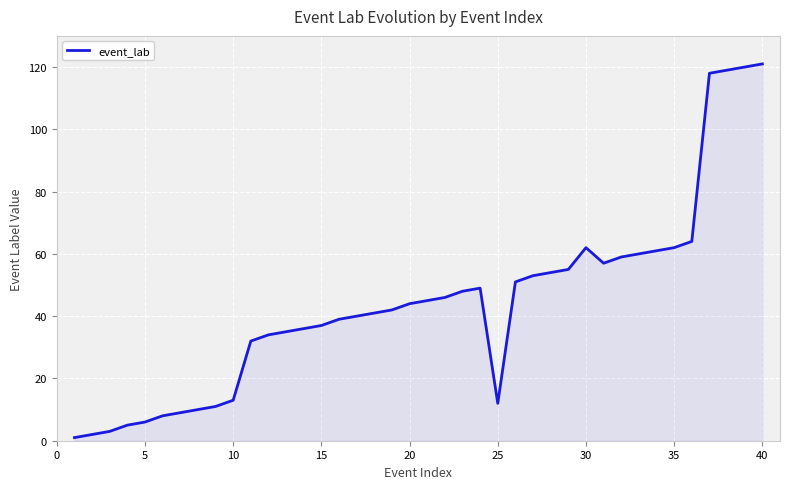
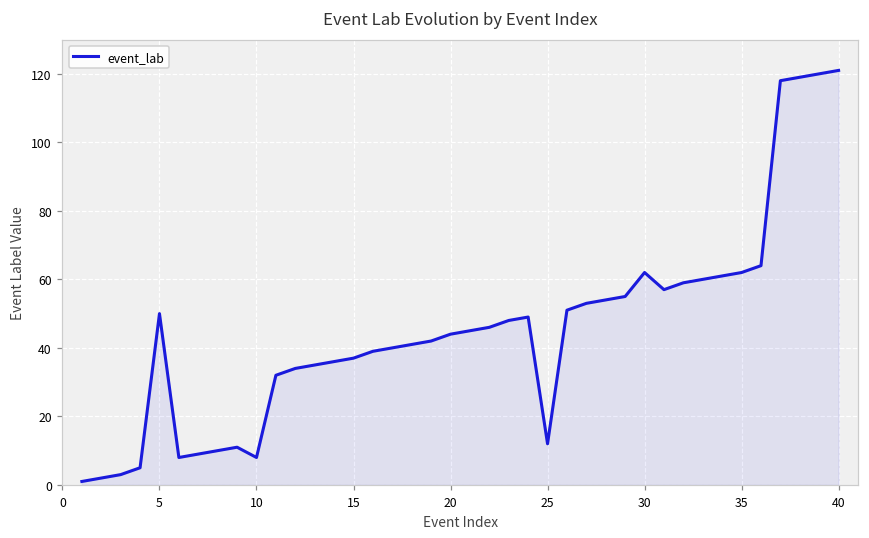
  {
-   "5": 6,
-   "10": 13,
+   "5": 50,
+   "10": 8,
    "15": 37,
    "20": 44,
    "25": 12,
    "30": 62,
    "35": 62,
    "40": 121
  }
